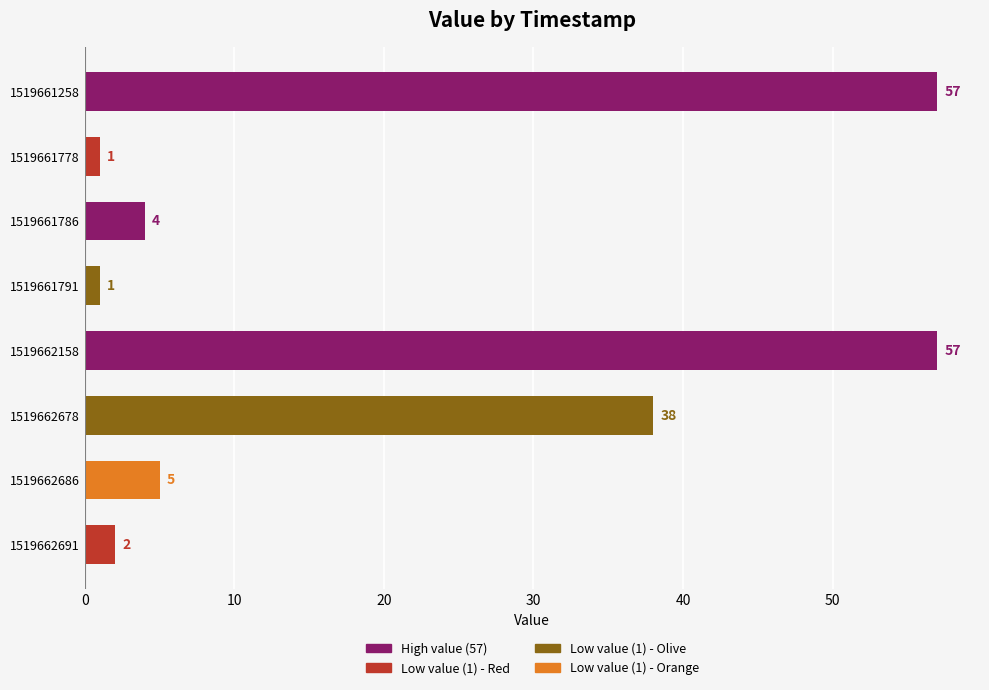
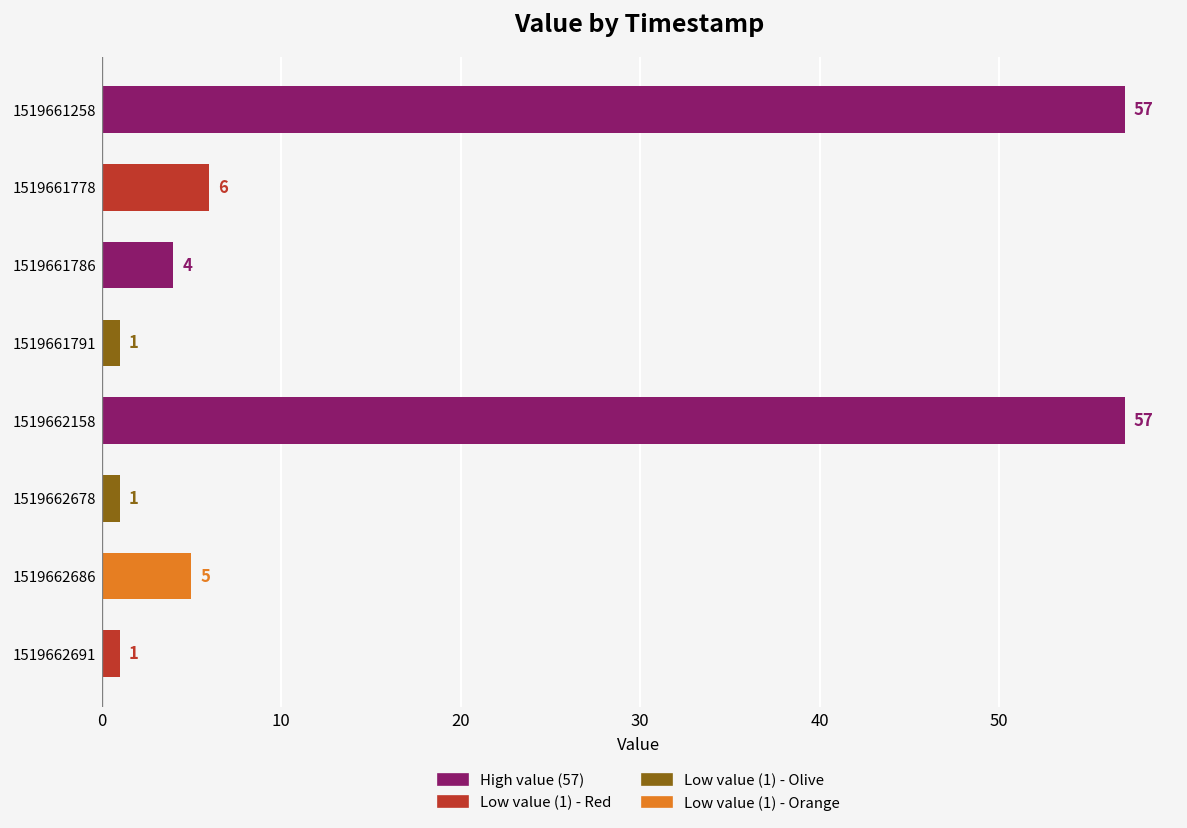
  {
    "1519661258": 57,
-   "1519661778": 1,
+   "1519661778": 6,
    "1519661786": 4,
    "1519661791": 1,
    "1519662158": 57,
-   "1519662678": 38,
+   "1519662678": 1,
    "1519662686": 5,
-   "1519662691": 2
+   "1519662691": 1
  }
